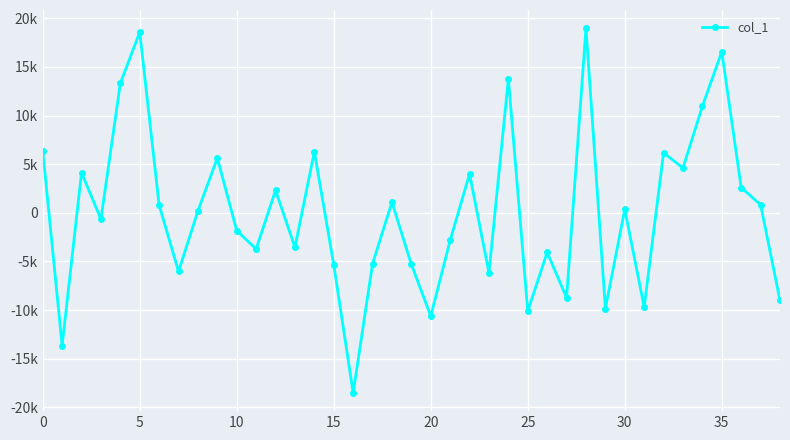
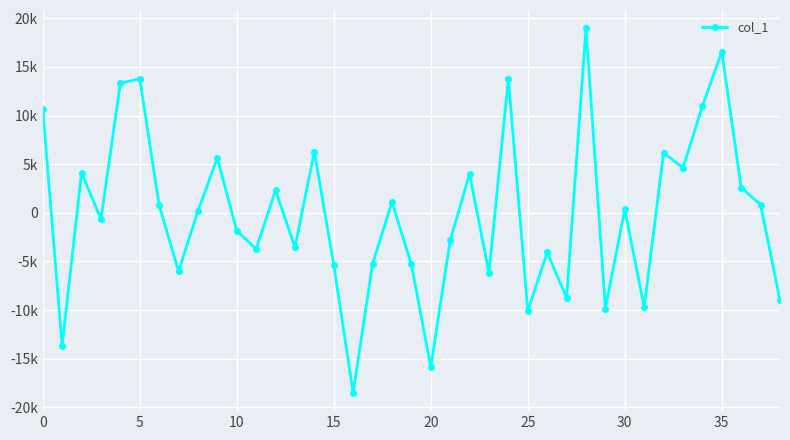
  {
-   "0": 6000,
-   "5": 19000,
+   "0": 11000,
+   "5": 14000,
    "10": -2000,
    "15": -5000,
-   "20": -11000,
+   "20": -16000,
    "25": -10000,
    "30": 0,
    "35": 17000
  }
